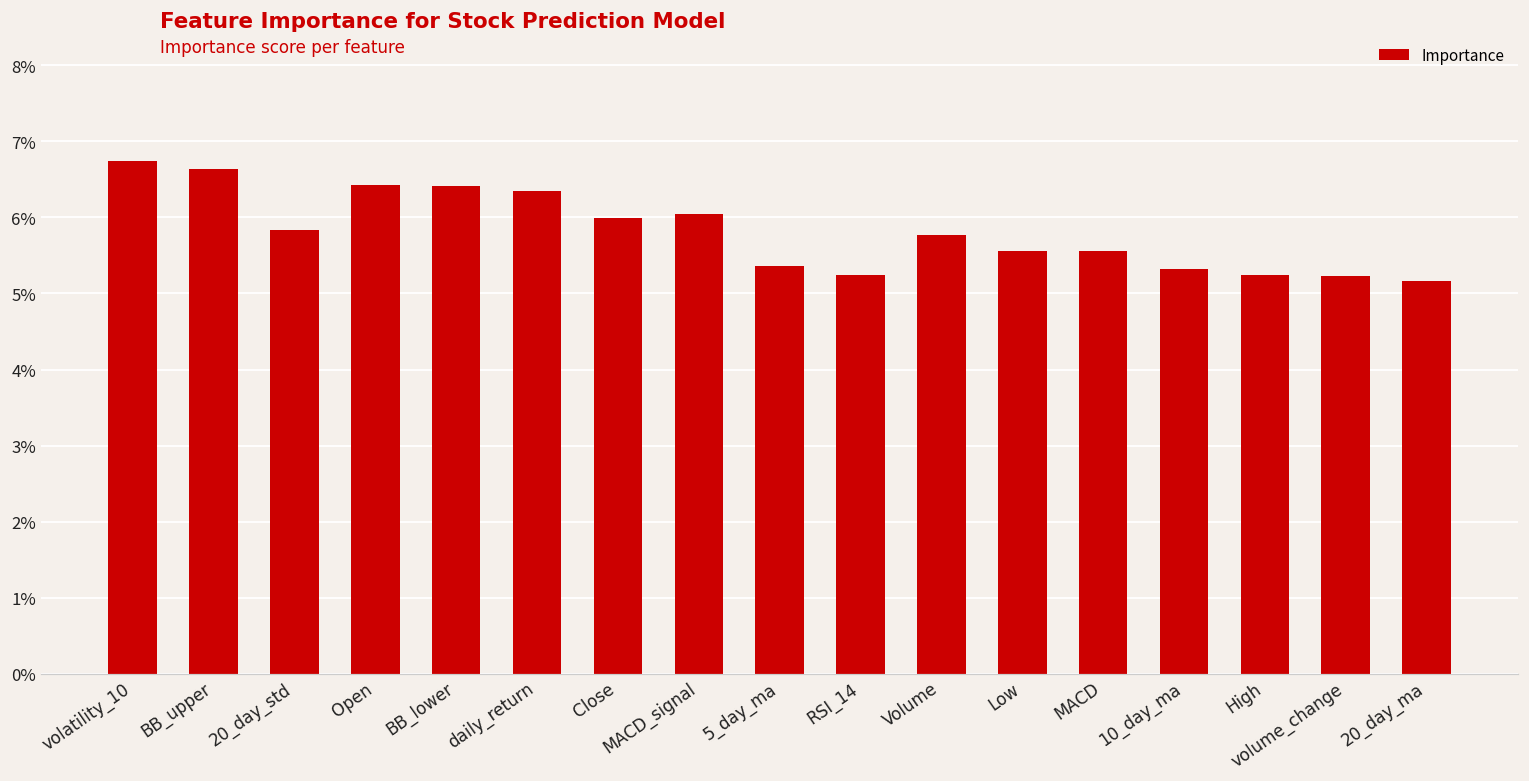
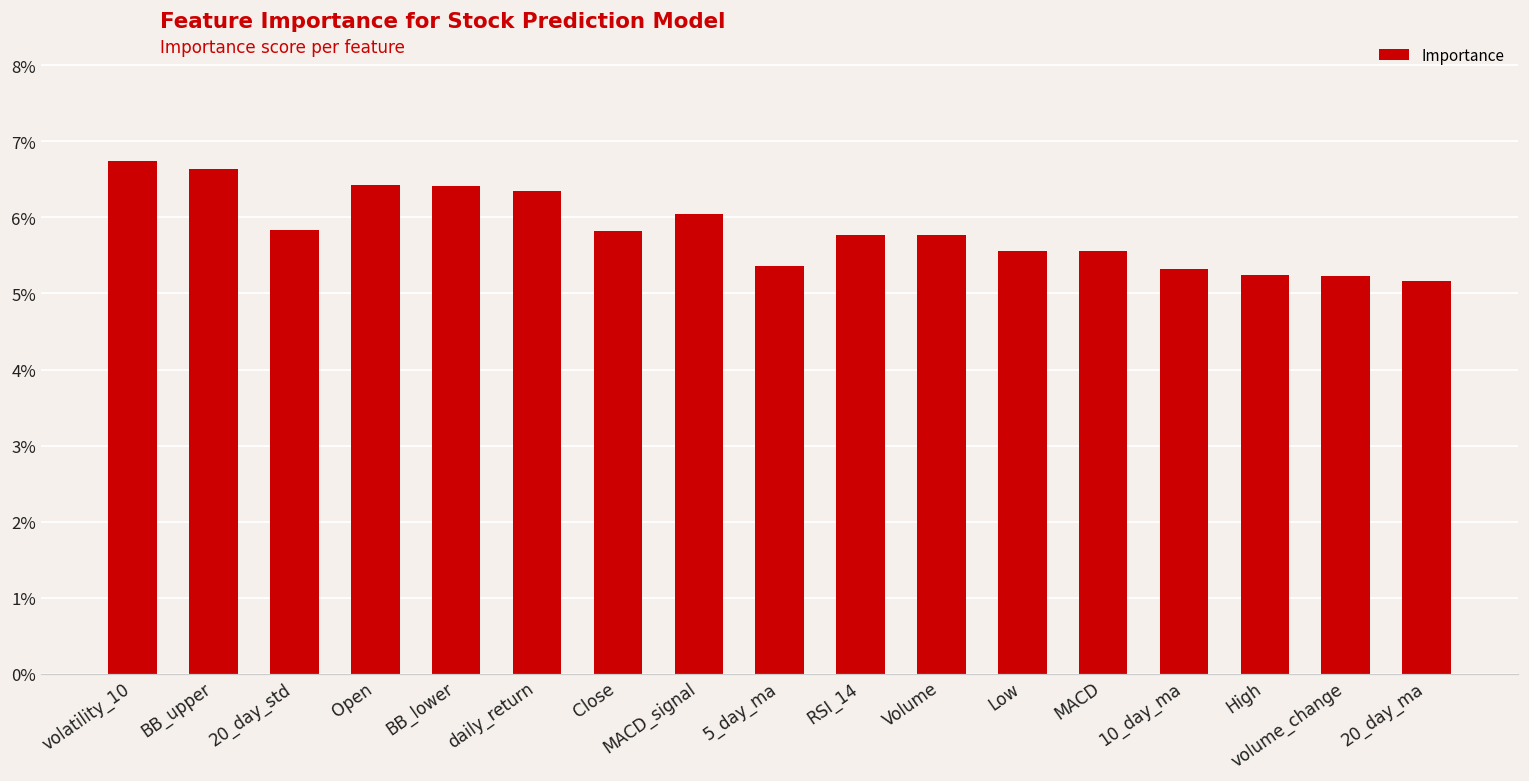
  {
    "volatility_10": "6.7%",
    "BB_upper": "6.6%",
    "20_day_std": "5.8%",
    "Open": "6.4%",
    "BB_lower": "6.4%",
    "daily_return": "6.4%",
-   "Close": "6.0%",
+   "Close": "5.8%",
    "MACD_signal": "6.0%",
    "5_day_ma": "5.4%",
-   "RSI_14": "5.2%",
+   "RSI_14": "5.8%",
    "Volume": "5.8%",
    "Low": "5.6%",
    "MACD": "5.6%",
    "10_day_ma": "5.3%",
    "High": "5.2%",
    "volume_change": "5.2%",
    "20_day_ma": "5.2%"
  }
